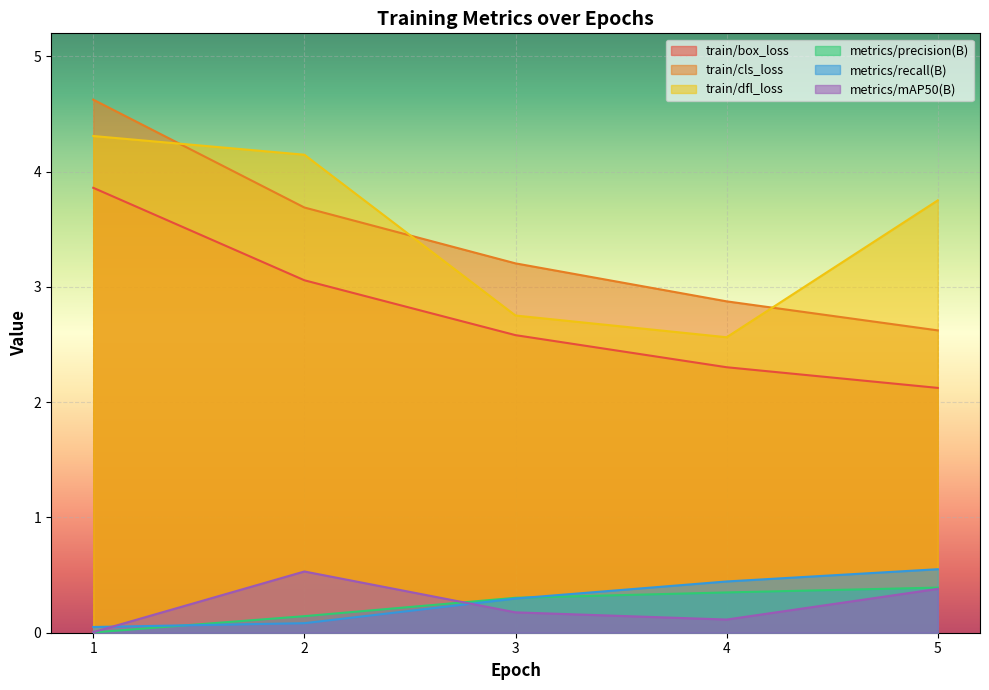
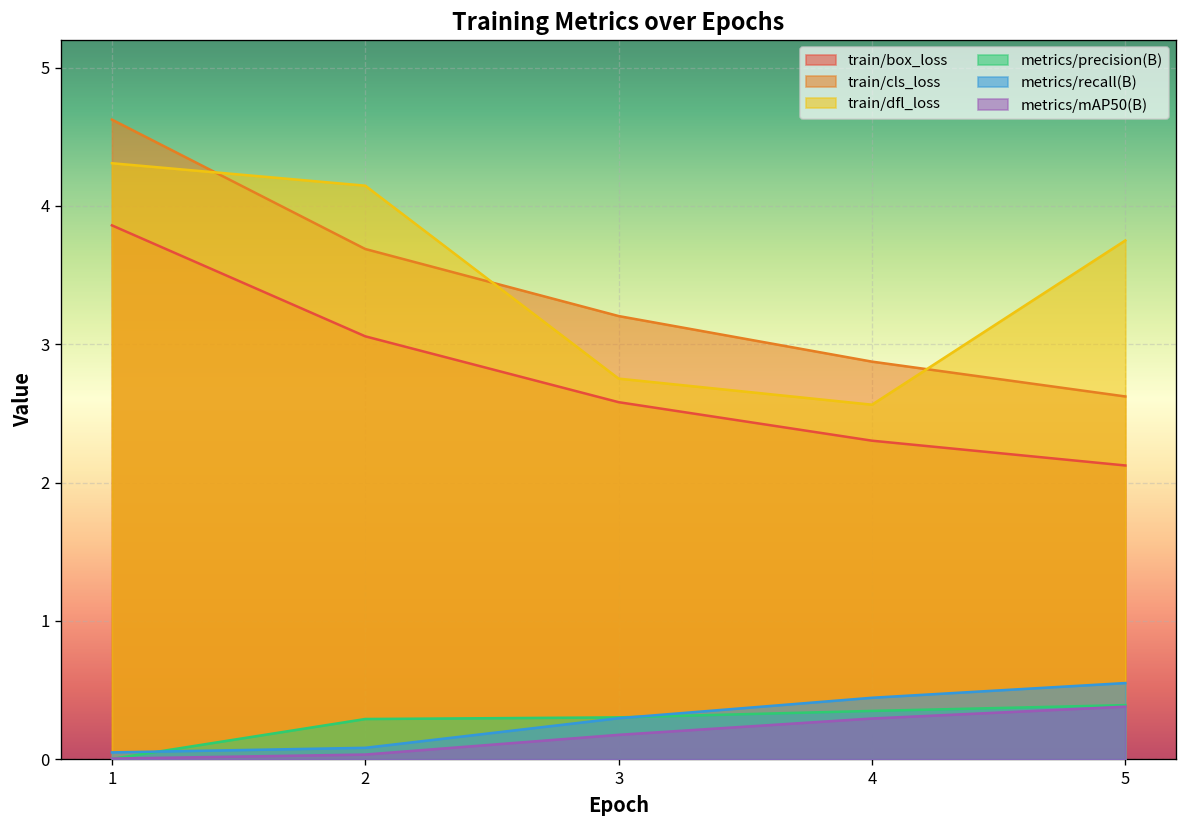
  {
    "train/dfl_loss": {
      "1": 4.31,
      "2": 4.15,
      "3": 2.75,
      "4": 2.56,
      "5": 3.75
    },
    "metrics/precision(B)": {
-     "2": 0.14,
+     "2": 0.29,
      "4": 0.35
    },
    "metrics/recall(B)": {
      "1": 0.05,
      "2": 0.08,
      "4": 0.44,
      "5": 0.55
    },
    "metrics/mAP50(B)": {
-     "2": 0.53,
+     "2": 0.03,
      "3": 0.18,
-     "4": 0.11
+     "4": 0.29
    }
  }
